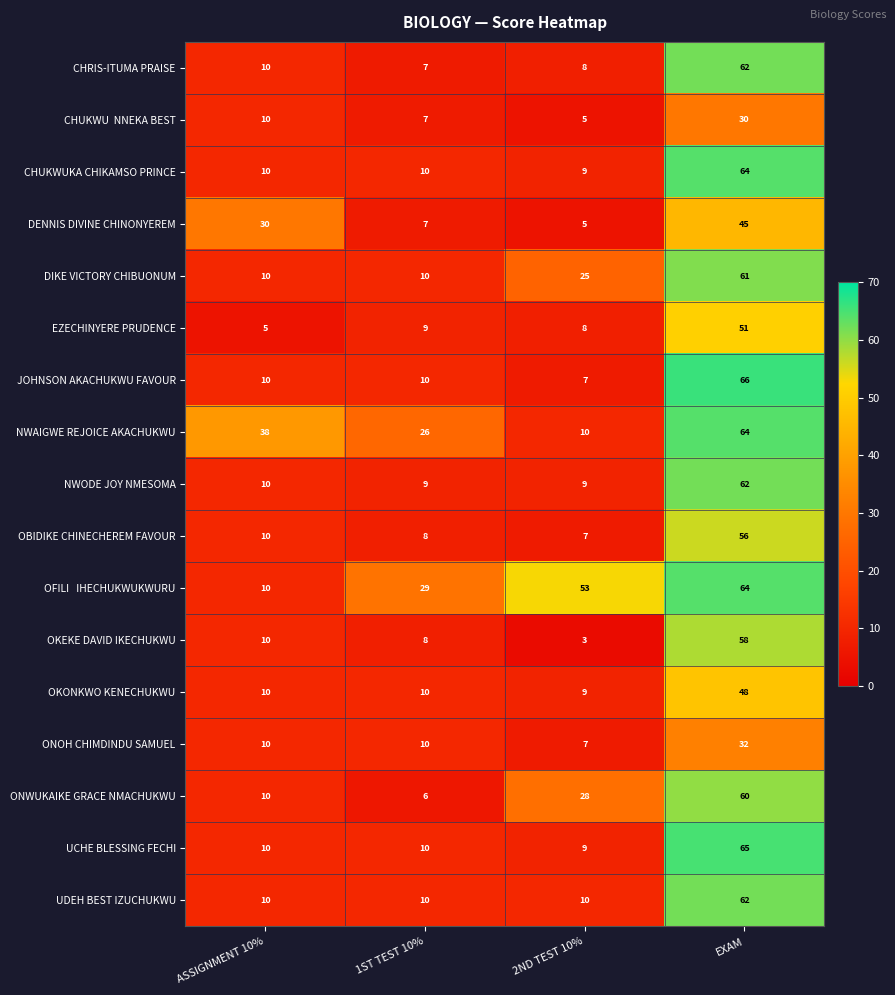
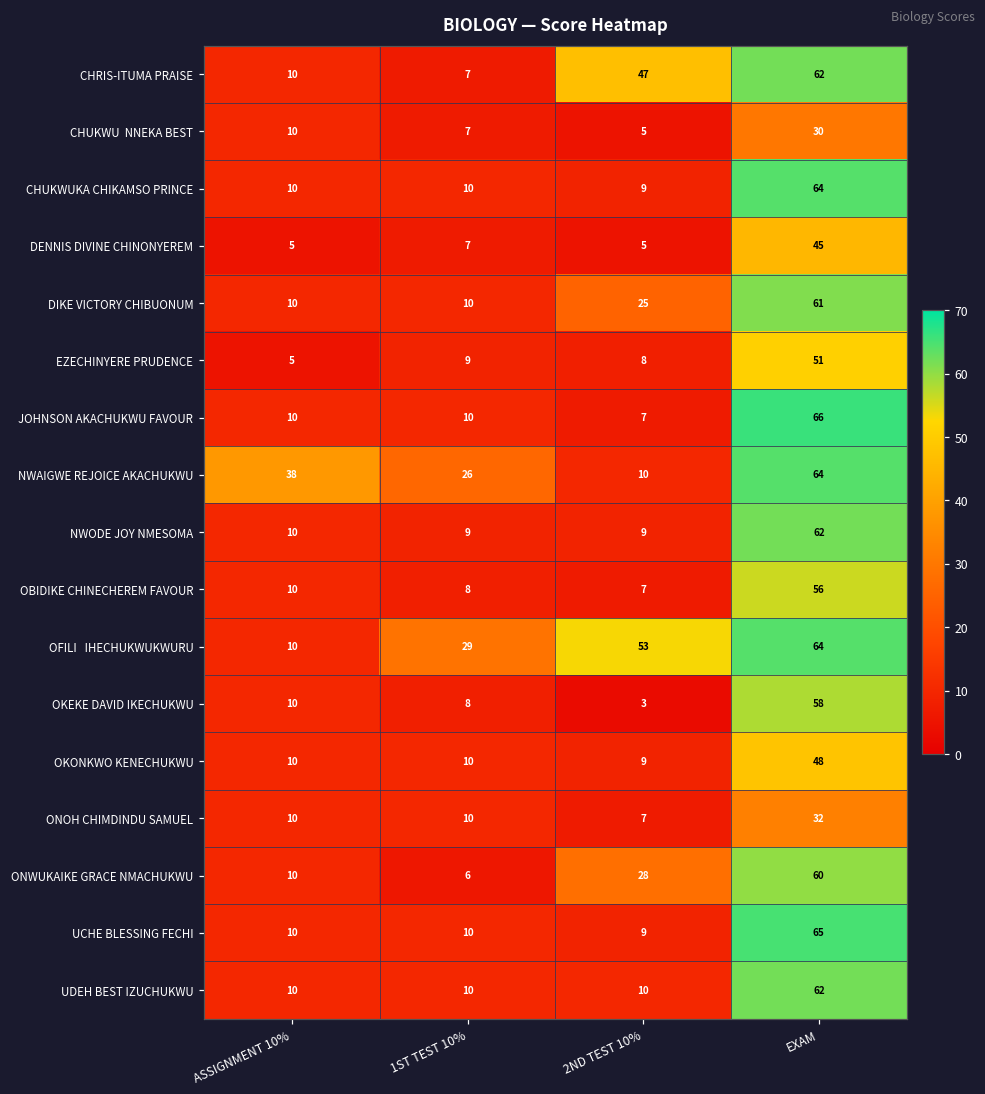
  {
    "CHRIS-ITUMA PRAISE": {
      "ASSIGNMENT 10%": 10,
      "1ST TEST 10%": 7,
-     "2ND TEST 10%": 8,
+     "2ND TEST 10%": 47,
      "EXAM": 62
    },
    "CHUKWU NNEKA BEST": {
      "ASSIGNMENT 10%": 10,
      "1ST TEST 10%": 7,
      "2ND TEST 10%": 5,
      "EXAM": 30
    },
    "CHUKWUKA CHIKAMSO PRINCE": {
      "ASSIGNMENT 10%": 10,
      "1ST TEST 10%": 10,
      "2ND TEST 10%": 9,
      "EXAM": 64
    },
    "DENNIS DIVINE CHINONYEREM": {
-     "ASSIGNMENT 10%": 30,
+     "ASSIGNMENT 10%": 5,
      "1ST TEST 10%": 7,
      "2ND TEST 10%": 5,
      "EXAM": 45
    },
    "DIKE VICTORY CHIBUONUM": {
      "ASSIGNMENT 10%": 10,
      "1ST TEST 10%": 10,
      "2ND TEST 10%": 25,
      "EXAM": 61
    },
    "EZECHINYERE PRUDENCE": {
      "ASSIGNMENT 10%": 5,
      "1ST TEST 10%": 9,
      "2ND TEST 10%": 8,
      "EXAM": 51
    },
    "JOHNSON AKACHUKWU FAVOUR": {
      "ASSIGNMENT 10%": 10,
      "1ST TEST 10%": 10,
      "2ND TEST 10%": 7,
      "EXAM": 66
    },
    "NWAIGWE REJOICE AKACHUKWU": {
      "ASSIGNMENT 10%": 38,
      "1ST TEST 10%": 26,
      "2ND TEST 10%": 10,
      "EXAM": 64
    },
    "NWODE JOY NMESOMA": {
      "ASSIGNMENT 10%": 10,
      "1ST TEST 10%": 9,
      "2ND TEST 10%": 9,
      "EXAM": 62
    },
    "OBIDIKE CHINECHEREM FAVOUR": {
      "ASSIGNMENT 10%": 10,
      "1ST TEST 10%": 8,
      "2ND TEST 10%": 7,
      "EXAM": 56
    },
    "OFILI IHECHUKWUKWURU": {
      "ASSIGNMENT 10%": 10,
      "1ST TEST 10%": 29,
      "2ND TEST 10%": 53,
      "EXAM": 64
    },
    "OKEKE DAVID IKECHUKWU": {
      "ASSIGNMENT 10%": 10,
      "1ST TEST 10%": 8,
      "2ND TEST 10%": 3,
      "EXAM": 58
    },
    "OKONKWO KENECHUKWU": {
      "ASSIGNMENT 10%": 10,
      "1ST TEST 10%": 10,
      "2ND TEST 10%": 9,
      "EXAM": 48
    },
    "ONOH CHIMDINDU SAMUEL": {
      "ASSIGNMENT 10%": 10,
      "1ST TEST 10%": 10,
      "2ND TEST 10%": 7,
      "EXAM": 32
    },
    "ONWUKAIKE GRACE NMACHUKWU": {
      "ASSIGNMENT 10%": 10,
      "1ST TEST 10%": 6,
      "2ND TEST 10%": 28,
      "EXAM": 60
    },
    "UCHE BLESSING FECHI": {
      "ASSIGNMENT 10%": 10,
      "1ST TEST 10%": 10,
      "2ND TEST 10%": 9,
      "EXAM": 65
    },
    "UDEH BEST IZUCHUKWU": {
      "ASSIGNMENT 10%": 10,
      "1ST TEST 10%": 10,
      "2ND TEST 10%": 10,
      "EXAM": 62
    }
  }
